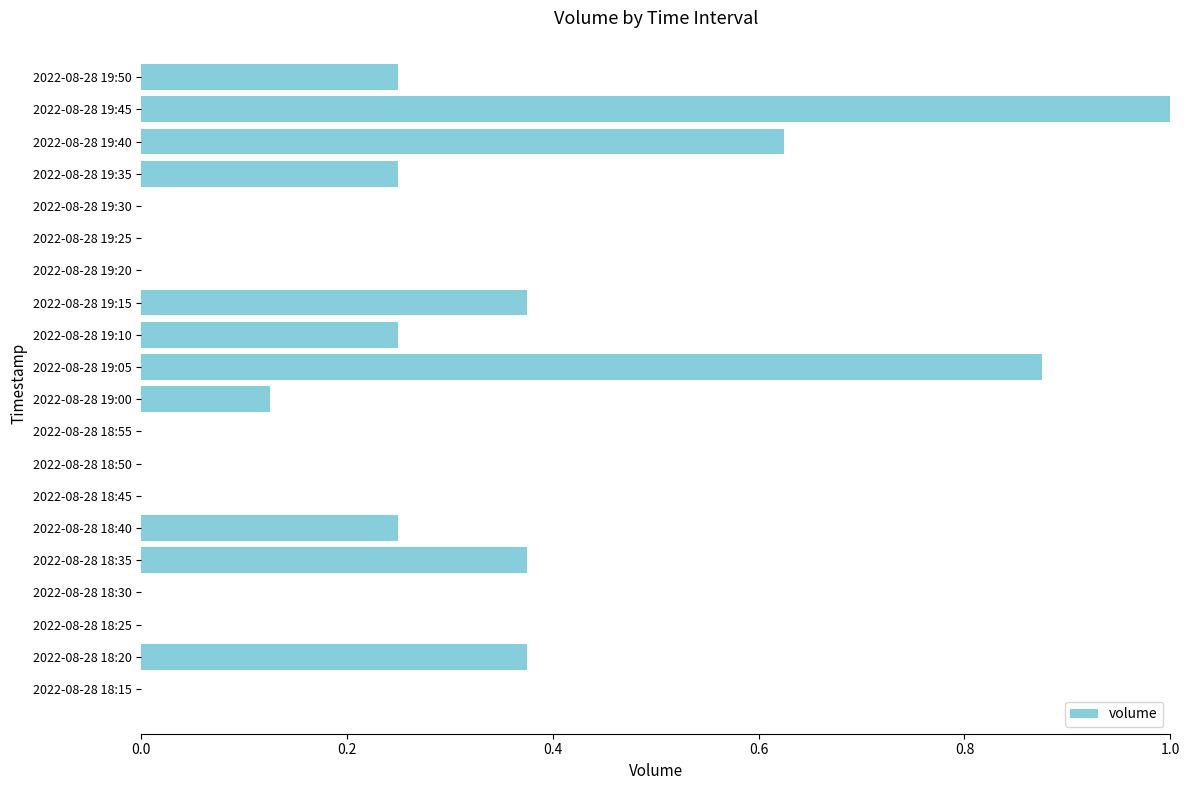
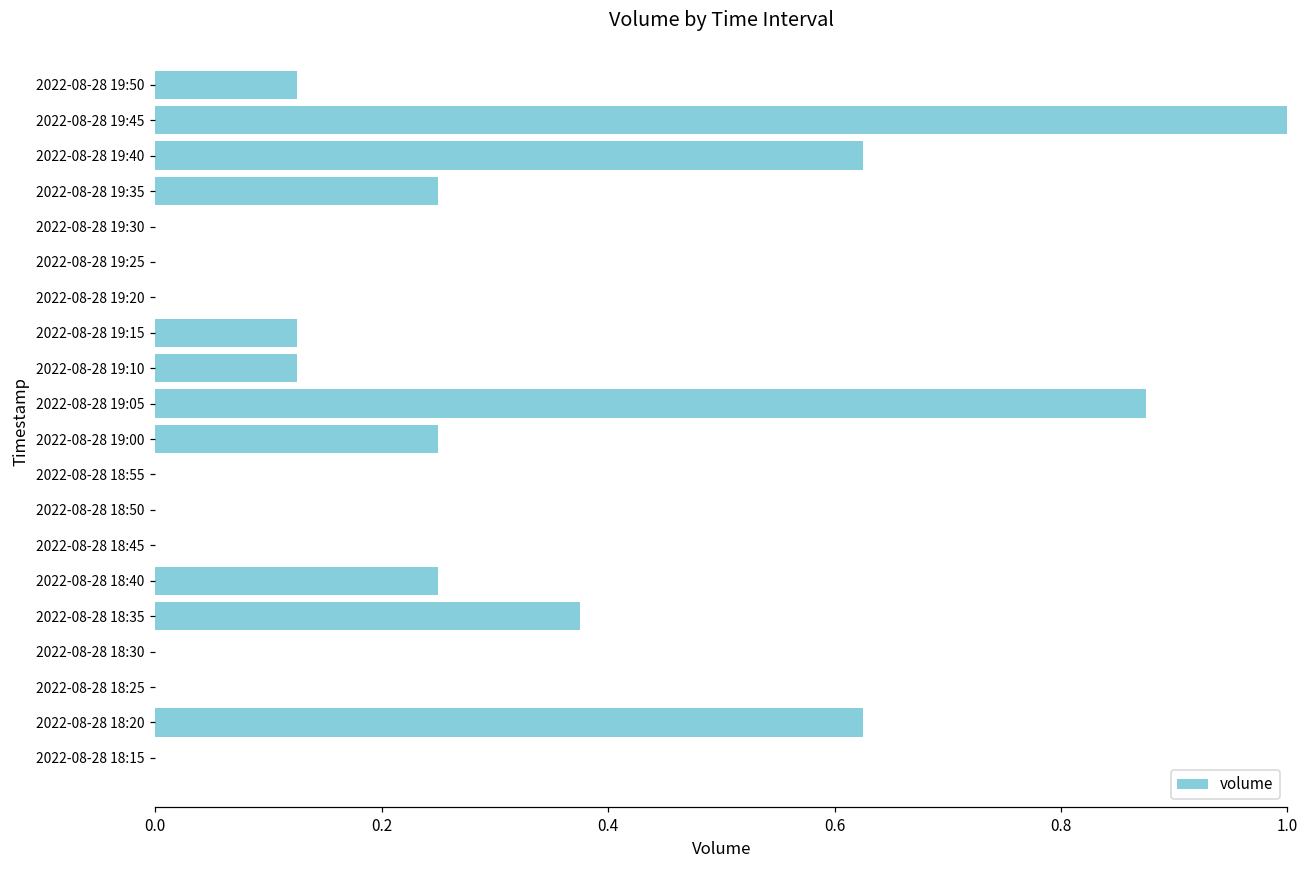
  {
-   "2022-08-28 19:50": 0.250,
+   "2022-08-28 19:50": 0.125,
    "2022-08-28 19:45": 1.000,
    "2022-08-28 19:40": 0.625,
    "2022-08-28 19:35": 0.250,
    "2022-08-28 19:30": 0.000,
    "2022-08-28 19:25": 0.000,
    "2022-08-28 19:20": 0.000,
-   "2022-08-28 19:15": 0.375,
-   "2022-08-28 19:10": 0.250,
+   "2022-08-28 19:15": 0.125,
+   "2022-08-28 19:10": 0.125,
    "2022-08-28 19:05": 0.875,
-   "2022-08-28 19:00": 0.125,
+   "2022-08-28 19:00": 0.250,
    "2022-08-28 18:55": 0.000,
    "2022-08-28 18:50": 0.000,
    "2022-08-28 18:45": 0.000,
    "2022-08-28 18:40": 0.250,
    "2022-08-28 18:35": 0.375,
    "2022-08-28 18:30": 0.000,
    "2022-08-28 18:25": 0.000,
-   "2022-08-28 18:20": 0.375,
+   "2022-08-28 18:20": 0.625,
    "2022-08-28 18:15": 0.000
  }
